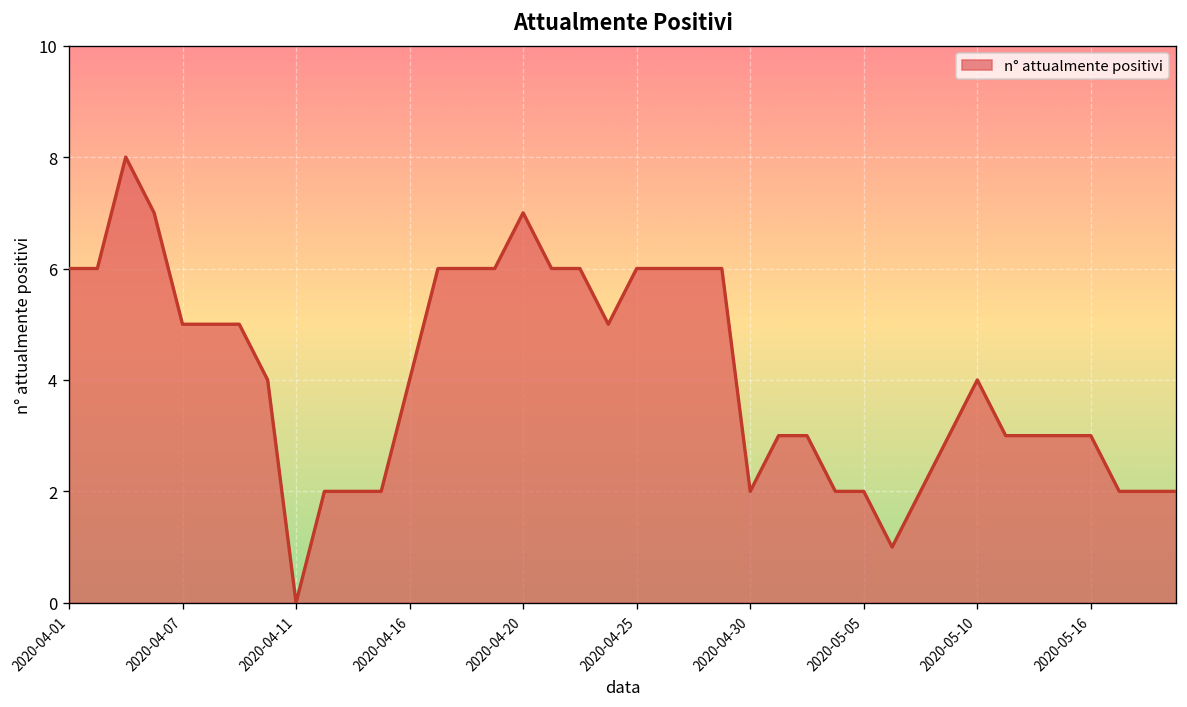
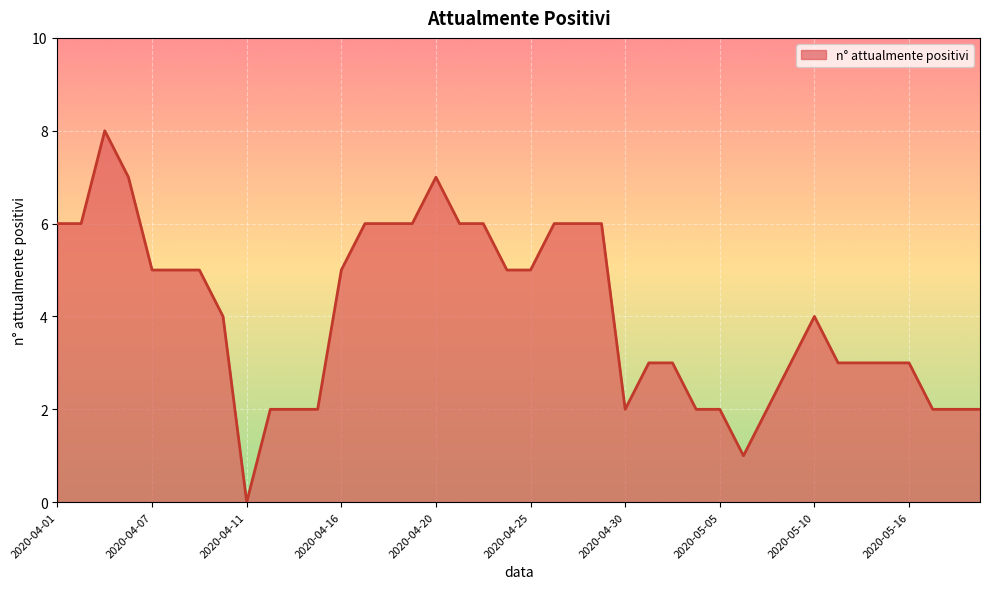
  {
    "2020-04-01": 6,
    "2020-04-07": 5,
    "2020-04-11": 0,
-   "2020-04-16": 4,
+   "2020-04-16": 5,
    "2020-04-20": 7,
-   "2020-04-25": 6,
+   "2020-04-25": 5,
    "2020-04-30": 2,
    "2020-05-05": 2,
    "2020-05-10": 4,
    "2020-05-16": 3
  }
